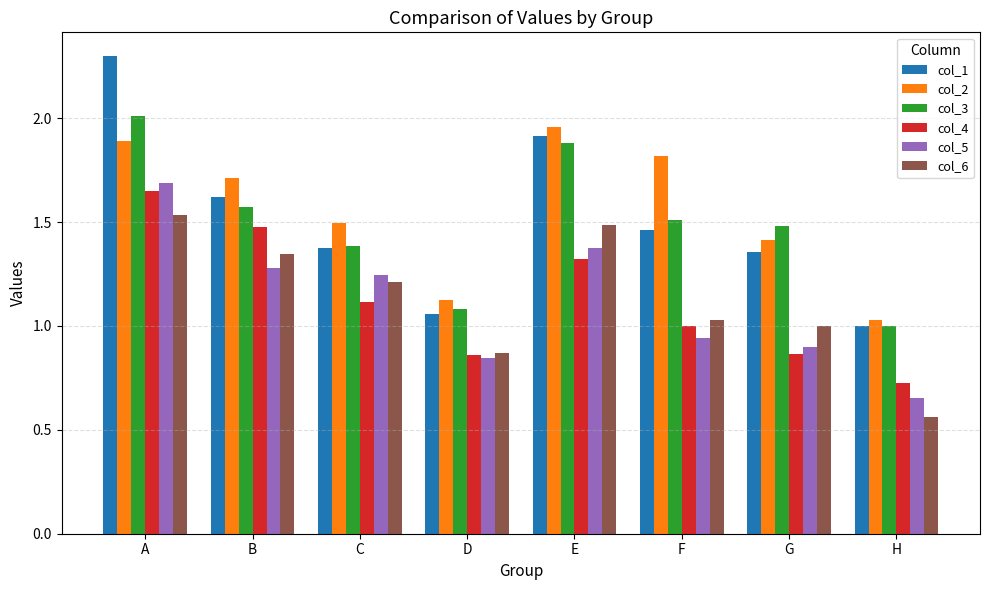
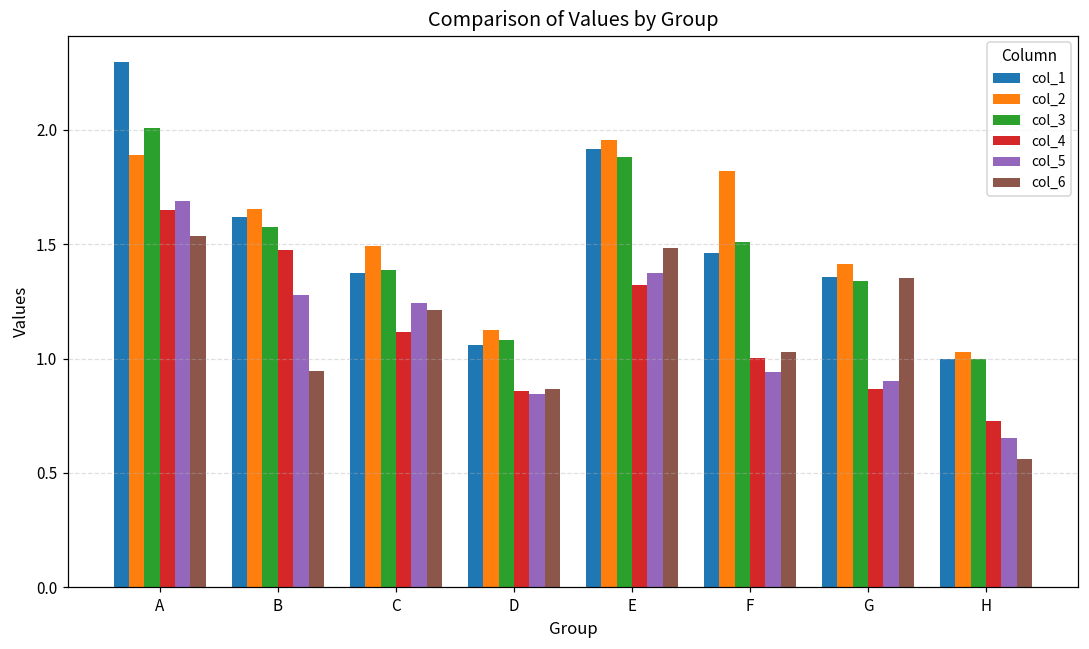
  {
    "col_1": {
      "A": 2.30,
      "B": 1.62,
      "C": 1.37,
      "D": 1.06,
      "E": 1.92,
      "F": 1.46,
      "G": 1.36,
      "H": 1.00
    },
    "col_2": {
      "A": 1.89,
-     "B": 1.71,
+     "B": 1.65,
      "C": 1.49,
      "D": 1.13,
      "E": 1.96,
      "F": 1.82,
      "G": 1.41,
      "H": 1.03
    },
    "col_3": {
      "A": 2.01,
      "B": 1.57,
      "C": 1.39,
      "D": 1.08,
      "E": 1.88,
      "F": 1.51,
-     "G": 1.48,
+     "G": 1.34,
      "H": 1.00
    },
    "col_4": {
      "A": 1.65,
      "B": 1.48,
      "C": 1.12,
      "D": 0.86,
      "E": 1.32,
      "F": 1.00,
      "G": 0.86,
      "H": 0.73
    },
    "col_5": {
      "A": 1.69,
      "B": 1.28,
      "C": 1.24,
      "D": 0.84,
      "E": 1.37,
      "F": 0.94,
      "G": 0.90,
      "H": 0.65
    },
    "col_6": {
      "A": 1.53,
-     "B": 1.35,
+     "B": 0.94,
      "C": 1.21,
      "D": 0.87,
      "E": 1.49,
      "F": 1.03,
-     "G": 1.00,
+     "G": 1.35,
      "H": 0.56
    }
  }
